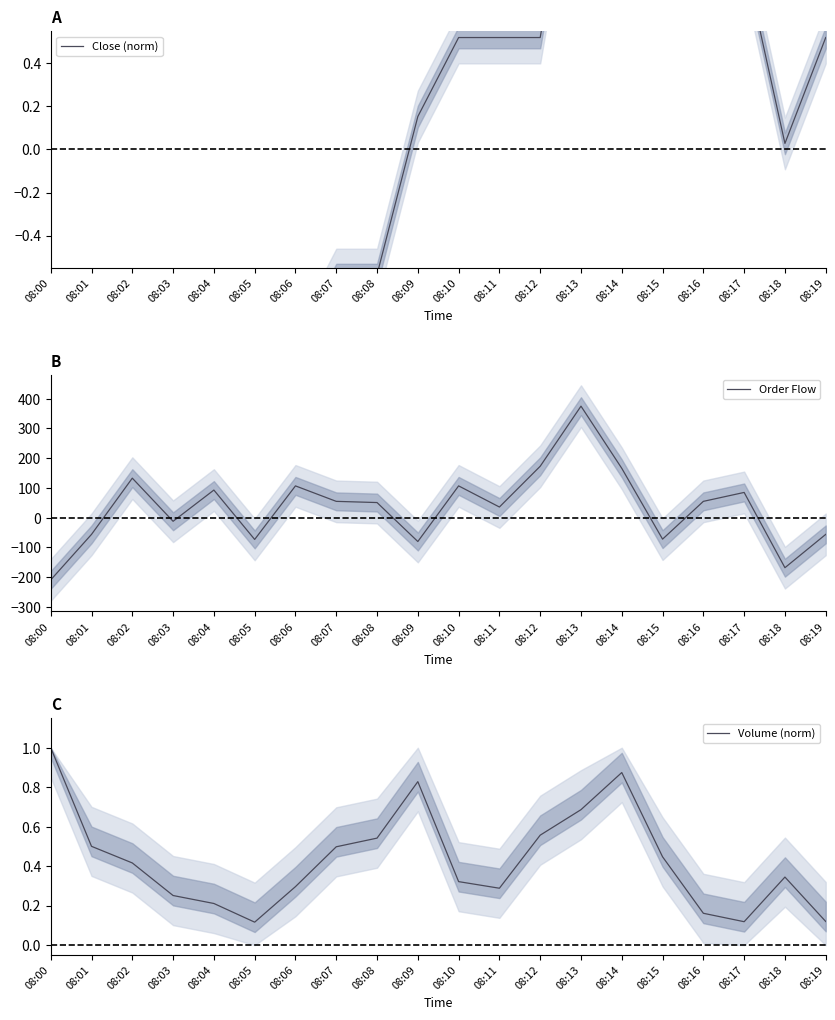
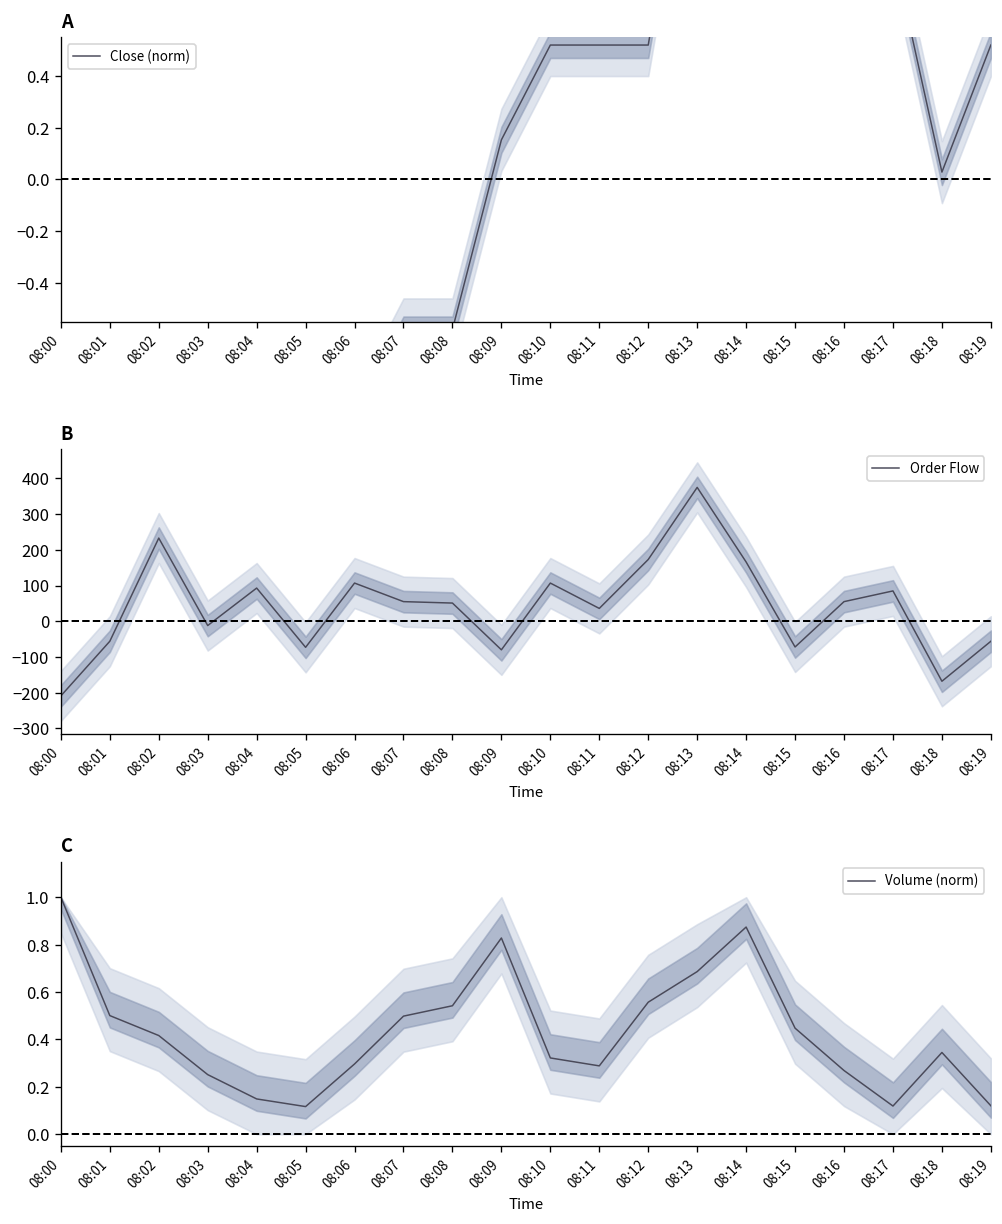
  {
    "A": {
      "Close (norm)": {
        "08:09": 0.15,
        "08:10": 0.52,
        "08:11": 0.52,
        "08:12": 0.52,
        "08:18": 0.03,
        "08:19": 0.52
      }
    },
    "B": {
      "Order Flow": {
        "08:00": -210,
        "08:01": -60,
-       "08:02": 130,
+       "08:02": 230,
        "08:03": -10,
        "08:04": 90,
        "08:05": -70,
        "08:06": 110,
        "08:07": 60,
        "08:08": 50,
        "08:09": -80,
        "08:10": 110,
        "08:11": 40,
        "08:12": 170,
        "08:13": 380,
        "08:14": 170,
        "08:15": -70,
        "08:16": 60,
        "08:17": 90,
        "08:18": -170,
        "08:19": -60
      }
    },
    "C": {
      "Volume (norm)": {
        "08:01": 0.50,
        "08:02": 0.42,
        "08:03": 0.25,
-       "08:04": 0.21,
+       "08:04": 0.15,
        "08:05": 0.12,
        "08:06": 0.30,
        "08:07": 0.50,
        "08:08": 0.54,
        "08:09": 0.83,
        "08:10": 0.32,
        "08:11": 0.29,
        "08:12": 0.56,
        "08:13": 0.69,
        "08:14": 0.87,
        "08:15": 0.45,
-       "08:16": 0.16,
+       "08:16": 0.27,
        "08:17": 0.12,
        "08:18": 0.34,
        "08:19": 0.12
      }
    }
  }
